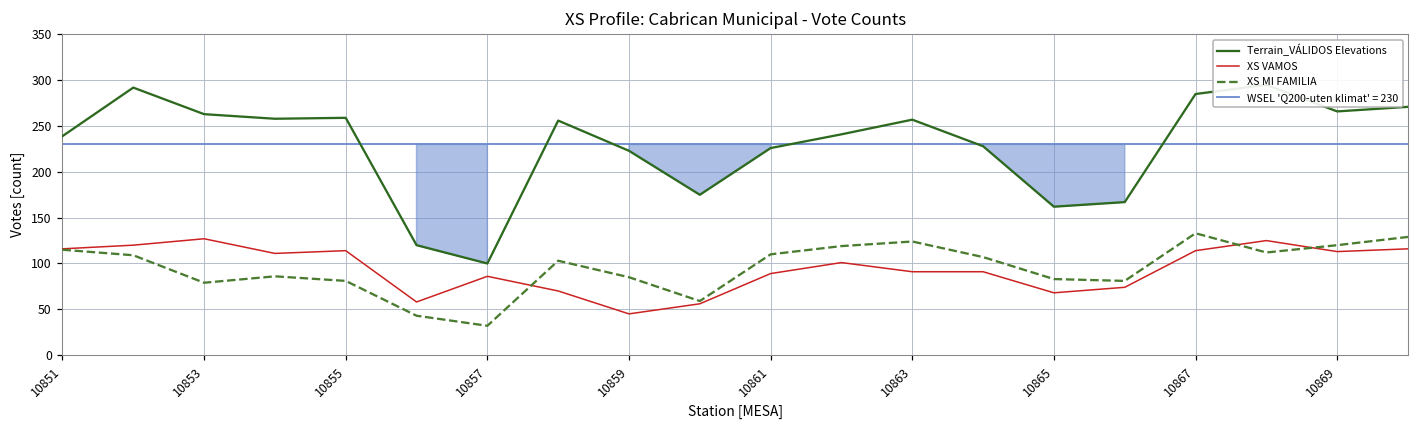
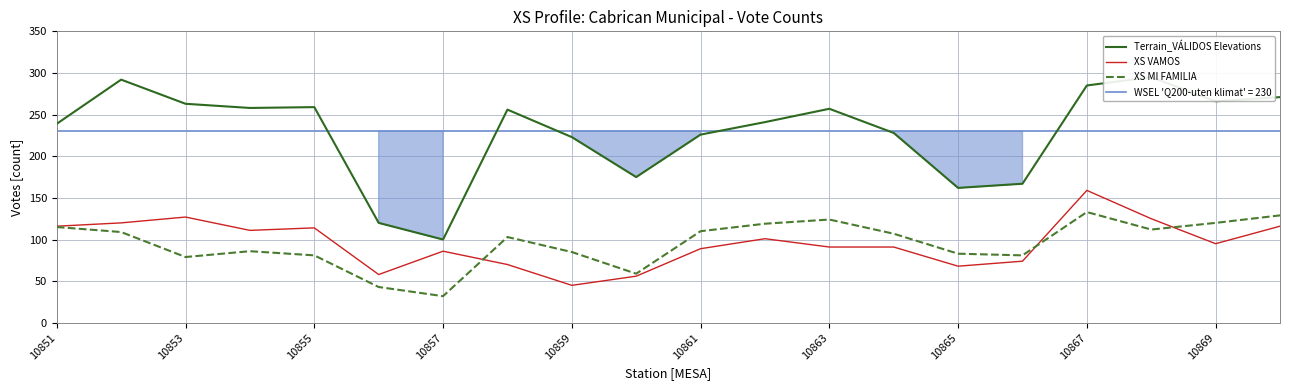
  {
    "XS VAMOS": {
      "10853": 130,
      "10855": 110,
      "10857": 90,
      "10859": 50,
      "10861": 90,
      "10863": 90,
      "10865": 70,
-     "10867": 110,
-     "10869": 110
+     "10867": 160,
+     "10869": 100
    }
  }
